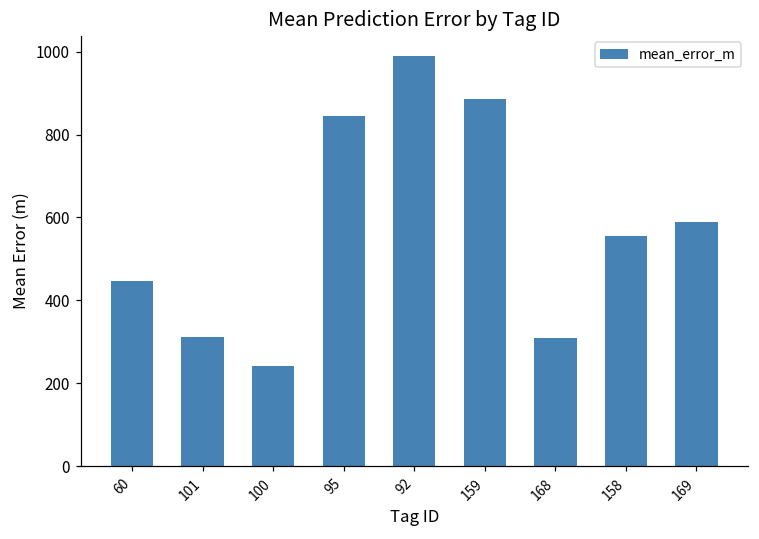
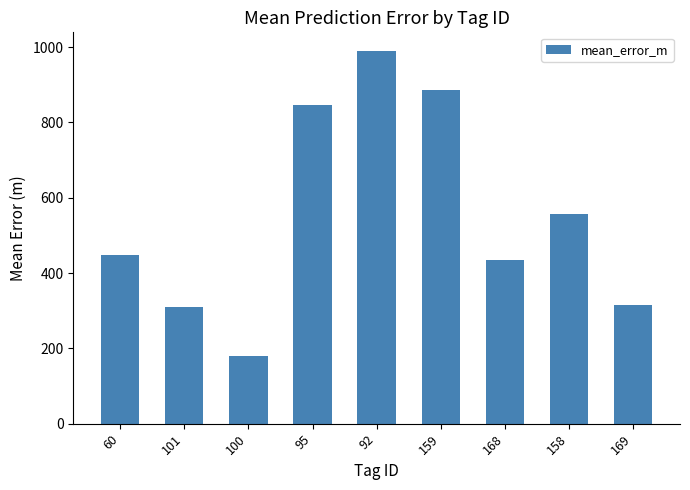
  {
    "60": 450,
    "101": 310,
-   "100": 240,
+   "100": 180,
    "95": 850,
    "92": 990,
    "159": 890,
-   "168": 310,
+   "168": 430,
    "158": 560,
-   "169": 590
+   "169": 310
  }
